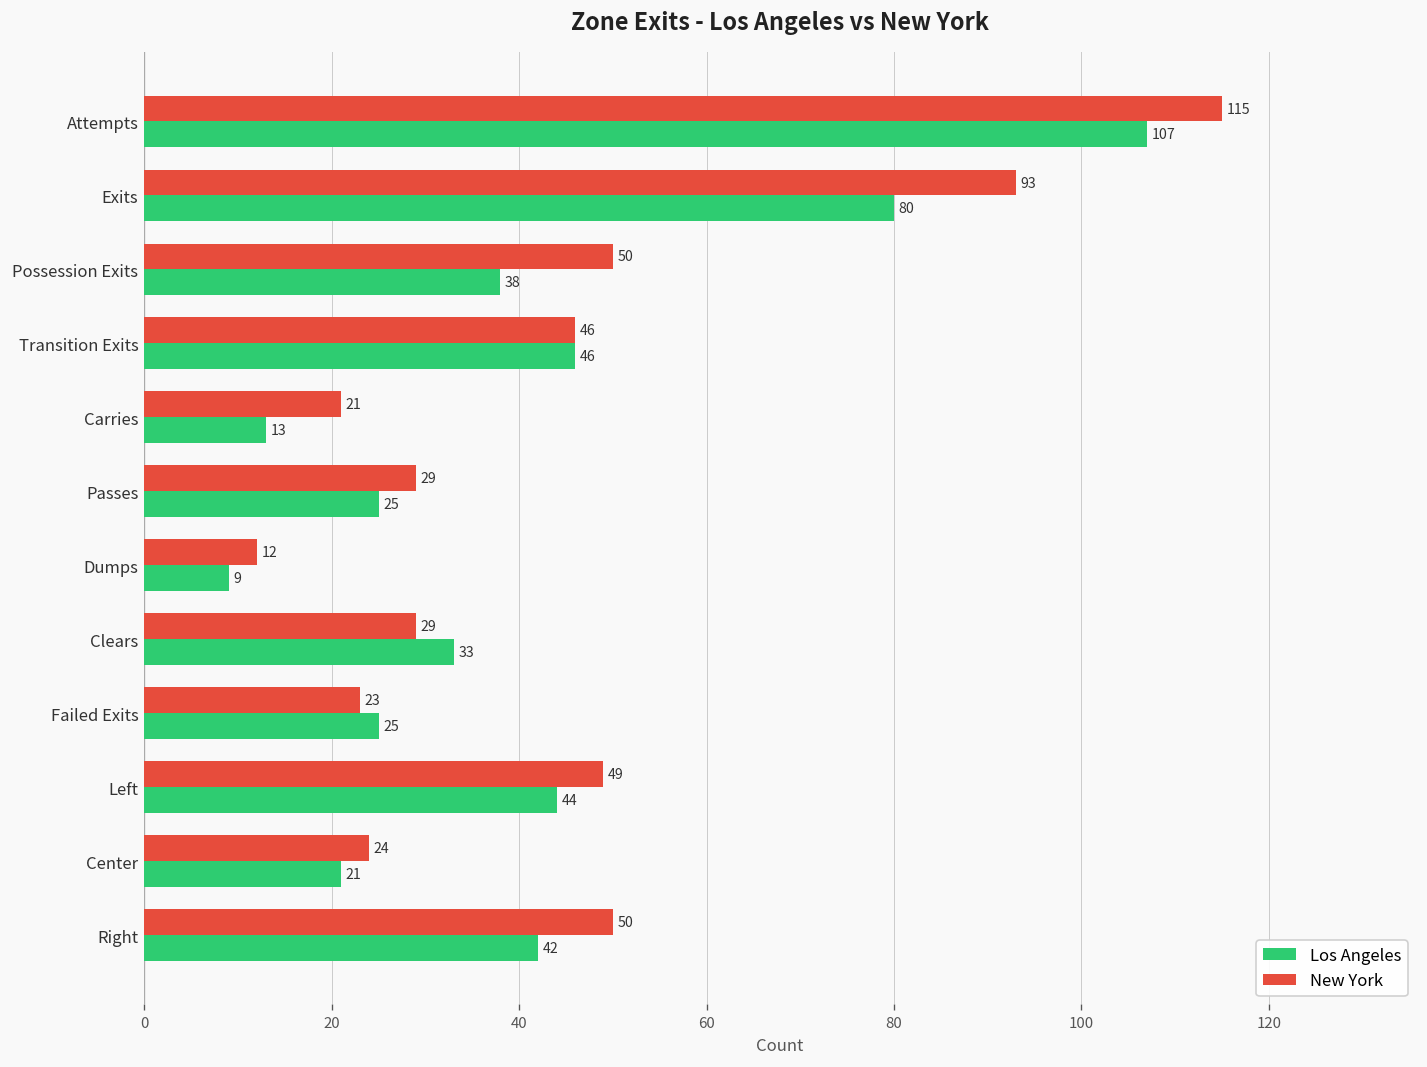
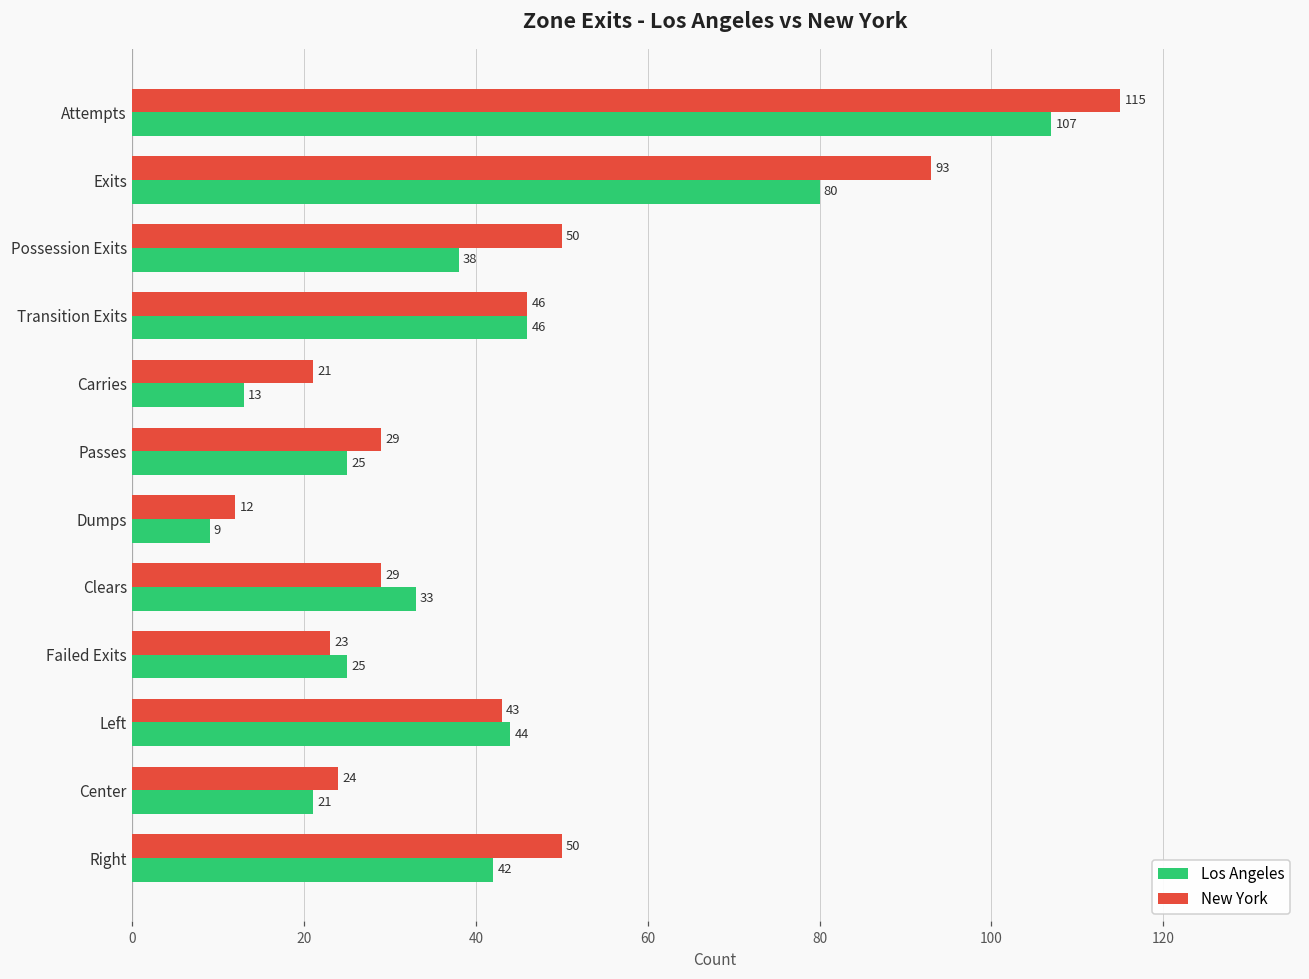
  {
    "Los Angeles": {
      "Attempts": 107,
      "Exits": 80,
      "Possession Exits": 38,
      "Transition Exits": 46,
      "Carries": 13,
      "Passes": 25,
      "Dumps": 9,
      "Clears": 33,
      "Failed Exits": 25,
      "Left": 44,
      "Center": 21,
      "Right": 42
    },
    "New York": {
      "Attempts": 115,
      "Exits": 93,
      "Possession Exits": 50,
      "Transition Exits": 46,
      "Carries": 21,
      "Passes": 29,
      "Dumps": 12,
      "Clears": 29,
      "Failed Exits": 23,
-     "Left": 49,
+     "Left": 43,
      "Center": 24,
      "Right": 50
    }
  }
